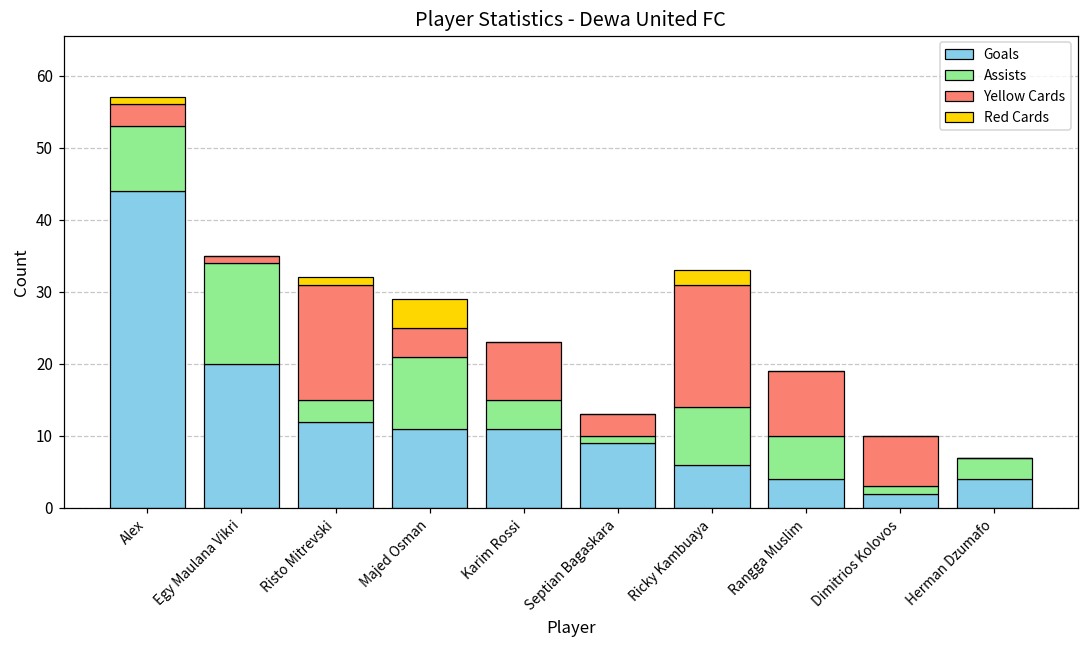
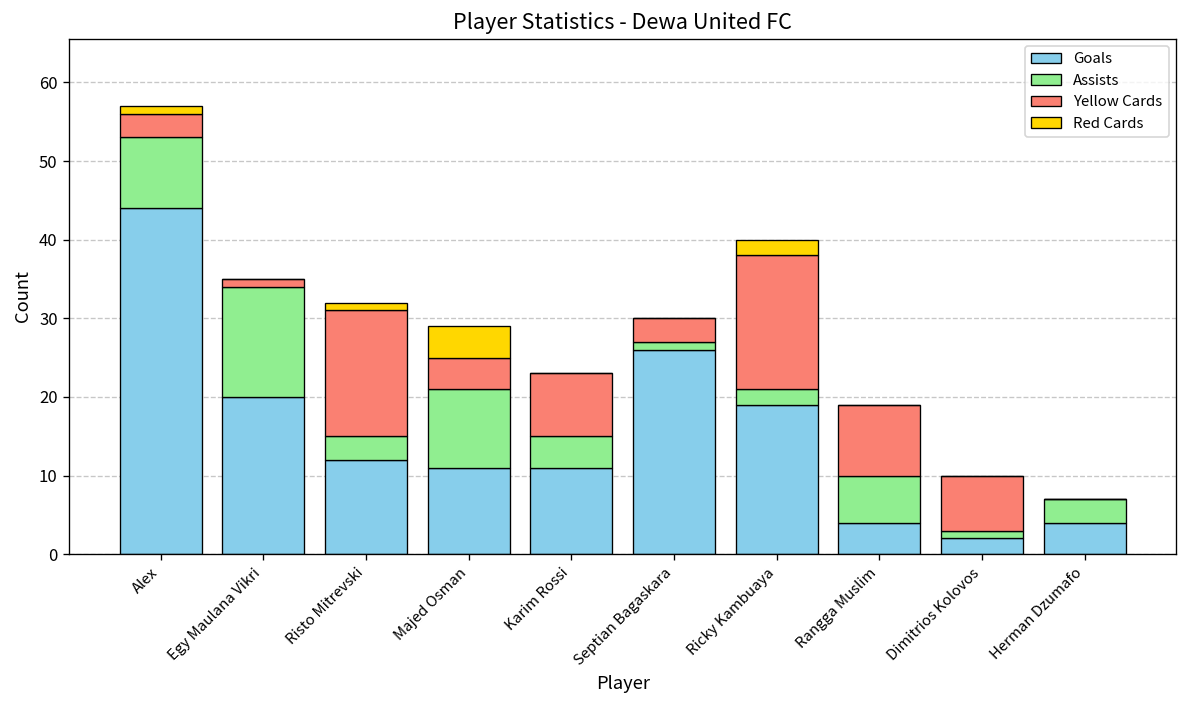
  {
    "Goals": {
      "Alex": 44,
      "Egy Maulana Vikri": 20,
      "Risto Mitrevski": 12,
      "Majed Osman": 11,
      "Karim Rossi": 11,
-     "Septian Bagaskara": 9,
-     "Ricky Kambuaya": 6,
+     "Septian Bagaskara": 26,
+     "Ricky Kambuaya": 19,
      "Rangga Muslim": 4,
      "Dimitrios Kolovos": 2,
      "Herman Dzumafo": 4
    },
    "Assists": {
      "Alex": 9,
      "Egy Maulana Vikri": 14,
      "Risto Mitrevski": 3,
      "Majed Osman": 10,
      "Karim Rossi": 4,
      "Septian Bagaskara": 1,
-     "Ricky Kambuaya": 8,
+     "Ricky Kambuaya": 2,
      "Rangga Muslim": 6,
      "Dimitrios Kolovos": 1,
      "Herman Dzumafo": 3
    },
    "Yellow Cards": {
      "Alex": 3,
      "Egy Maulana Vikri": 1,
      "Risto Mitrevski": 16,
      "Majed Osman": 4,
      "Karim Rossi": 8,
      "Septian Bagaskara": 3,
      "Ricky Kambuaya": 17,
      "Rangga Muslim": 9,
      "Dimitrios Kolovos": 7,
      "Herman Dzumafo": 0
    },
    "Red Cards": {
      "Alex": 1,
      "Egy Maulana Vikri": 0,
      "Risto Mitrevski": 1,
      "Majed Osman": 4,
      "Karim Rossi": 0,
      "Septian Bagaskara": 0,
      "Ricky Kambuaya": 2,
      "Rangga Muslim": 0,
      "Dimitrios Kolovos": 0,
      "Herman Dzumafo": 0
    }
  }
